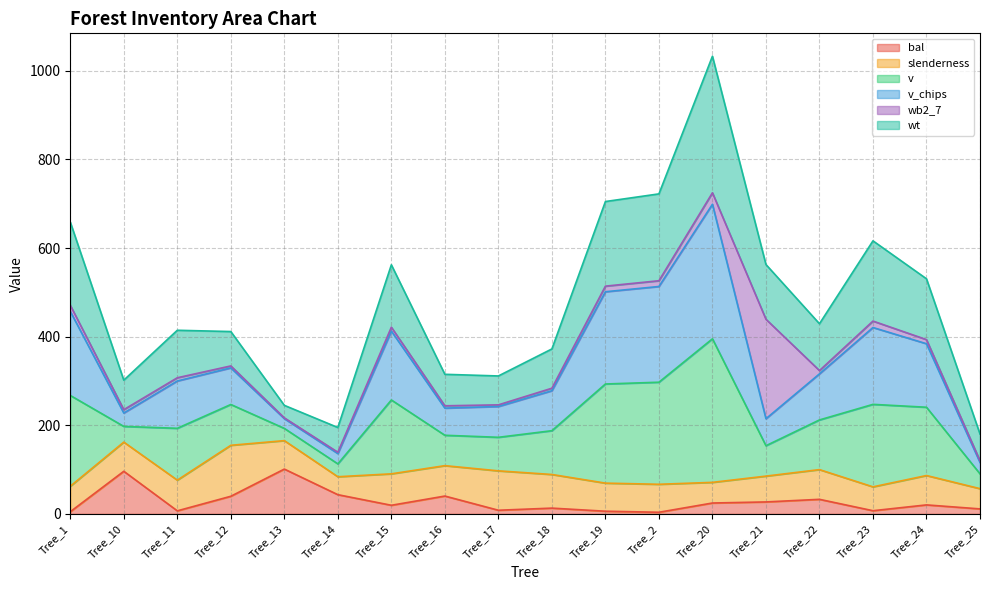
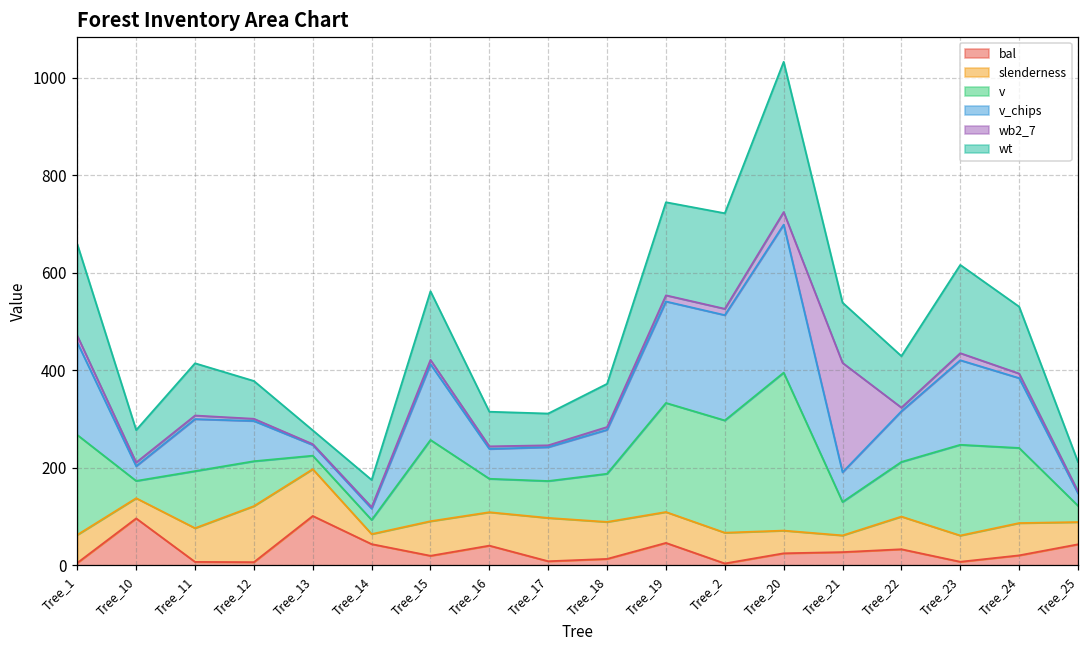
  {
    "bal": {
      "Tree_1": 0,
      "Tree_10": 100,
      "Tree_11": 10,
-     "Tree_12": 40,
+     "Tree_12": 10,
      "Tree_13": 100,
      "Tree_14": 40,
      "Tree_15": 20,
      "Tree_16": 40,
      "Tree_17": 10,
      "Tree_18": 10,
-     "Tree_19": 10,
+     "Tree_19": 50,
      "Tree_2": 0,
      "Tree_20": 20,
      "Tree_21": 30,
      "Tree_22": 30,
      "Tree_23": 10,
      "Tree_24": 20,
-     "Tree_25": 10
+     "Tree_25": 40
    },
    "slenderness": {
      "Tree_1": 60,
-     "Tree_10": 70,
+     "Tree_10": 40,
      "Tree_11": 70,
      "Tree_12": 120,
-     "Tree_13": 60,
-     "Tree_14": 40,
+     "Tree_13": 100,
+     "Tree_14": 20,
      "Tree_15": 70,
      "Tree_16": 70,
      "Tree_17": 90,
      "Tree_18": 80,
      "Tree_19": 60,
      "Tree_2": 60,
      "Tree_20": 50,
-     "Tree_21": 60,
+     "Tree_21": 30,
      "Tree_22": 70,
      "Tree_23": 50,
      "Tree_24": 70,
      "Tree_25": 50
    },
    "wb2_7": {
      "Tree_1": 10,
      "Tree_10": 10,
      "Tree_11": 10,
      "Tree_15": 10,
      "Tree_19": 10,
      "Tree_2": 10,
      "Tree_20": 30,
      "Tree_21": 220,
      "Tree_22": 10,
      "Tree_23": 10,
      "Tree_24": 10
    }
  }
